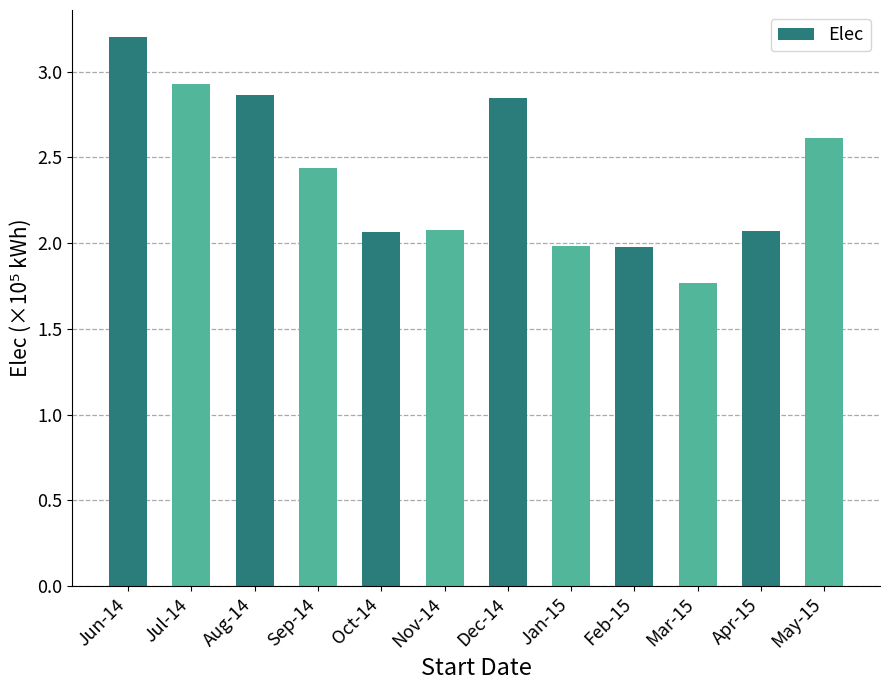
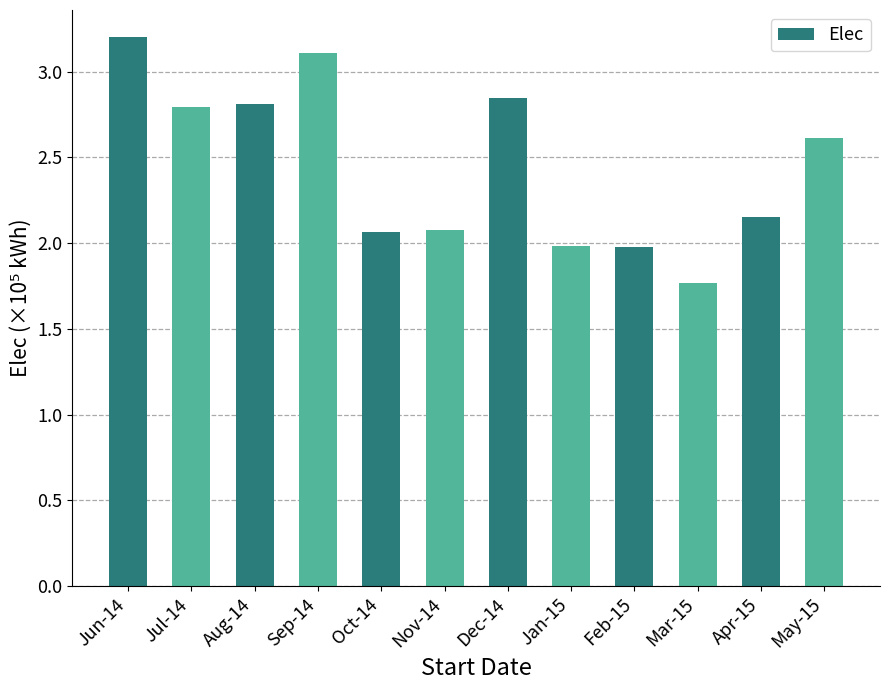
  {
    "Jun-14": 3.20,
-   "Jul-14": 2.93,
-   "Aug-14": 2.86,
-   "Sep-14": 2.44,
+   "Jul-14": 2.79,
+   "Aug-14": 2.81,
+   "Sep-14": 3.11,
    "Oct-14": 2.06,
    "Nov-14": 2.07,
    "Dec-14": 2.84,
    "Jan-15": 1.99,
    "Feb-15": 1.98,
    "Mar-15": 1.76,
-   "Apr-15": 2.07,
+   "Apr-15": 2.15,
    "May-15": 2.61
  }
